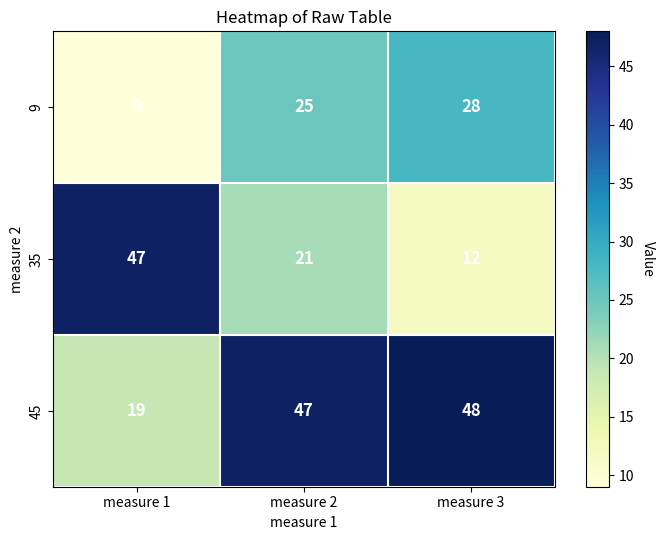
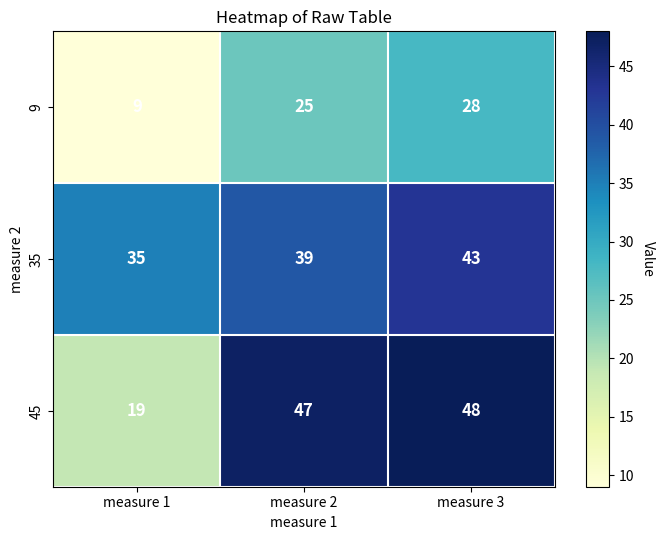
  {
    "9": {
      "measure 2": 25,
      "measure 3": 28
    },
    "35": {
-     "measure 1": 47,
-     "measure 2": 21,
-     "measure 3": 12
+     "measure 1": 35,
+     "measure 2": 39,
+     "measure 3": 43
    },
    "45": {
      "measure 1": 19,
      "measure 2": 47,
      "measure 3": 48
    }
  }
